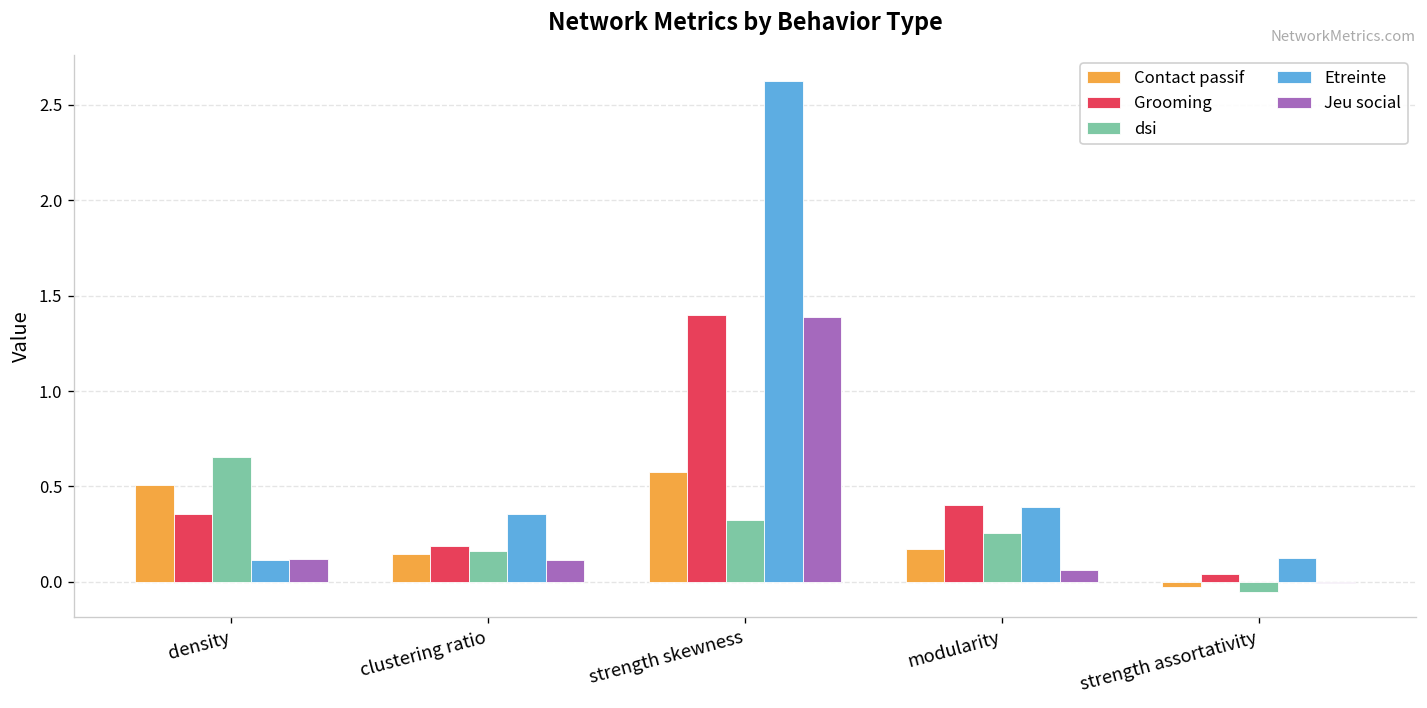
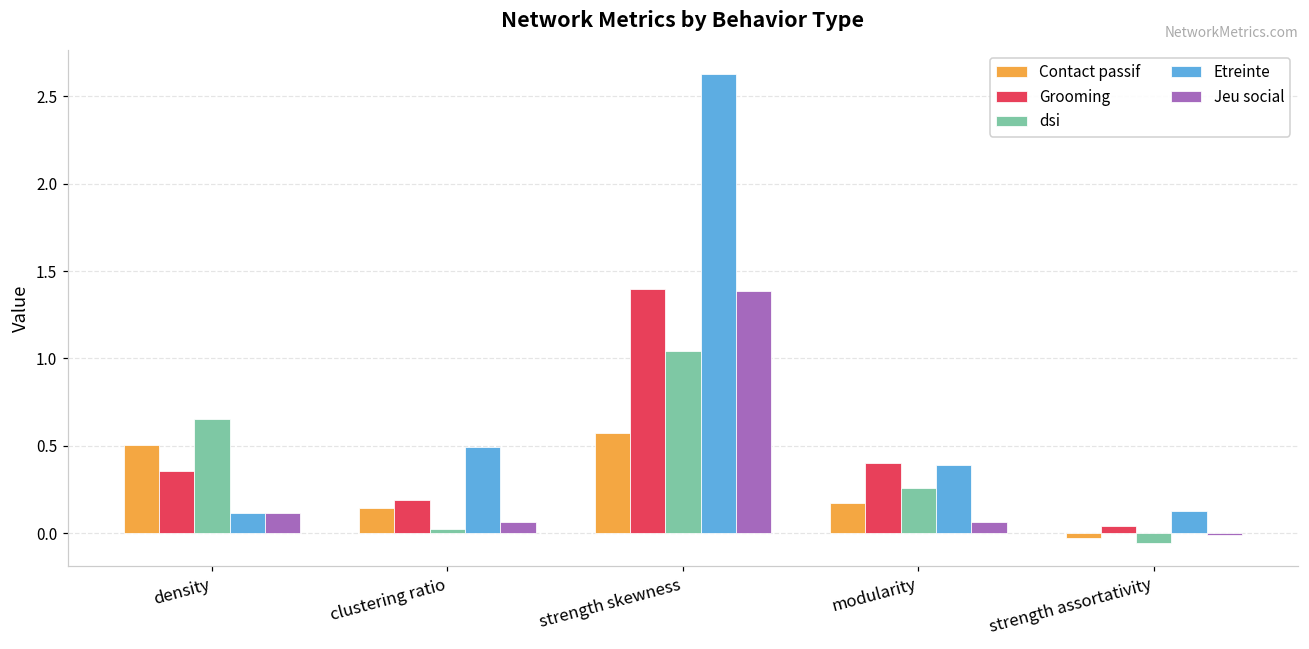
  {
    "Contact passif": {
      "density": 0.51,
      "clustering ratio": 0.15,
      "strength skewness": 0.57,
      "modularity": 0.17,
      "strength assortativity": -0.03
    },
    "Grooming": {
      "density": 0.36,
      "clustering ratio": 0.19,
      "strength skewness": 1.40,
      "modularity": 0.40,
      "strength assortativity": 0.04
    },
    "dsi": {
      "density": 0.65,
-     "clustering ratio": 0.16,
-     "strength skewness": 0.32,
+     "clustering ratio": 0.02,
+     "strength skewness": 1.04,
      "modularity": 0.26,
      "strength assortativity": -0.05
    },
    "Etreinte": {
      "density": 0.11,
-     "clustering ratio": 0.35,
+     "clustering ratio": 0.50,
      "strength skewness": 2.63,
      "modularity": 0.39,
      "strength assortativity": 0.13
    },
    "Jeu social": {
      "density": 0.12,
-     "clustering ratio": 0.11,
+     "clustering ratio": 0.06,
      "strength skewness": 1.39,
      "modularity": 0.06
    }
  }
